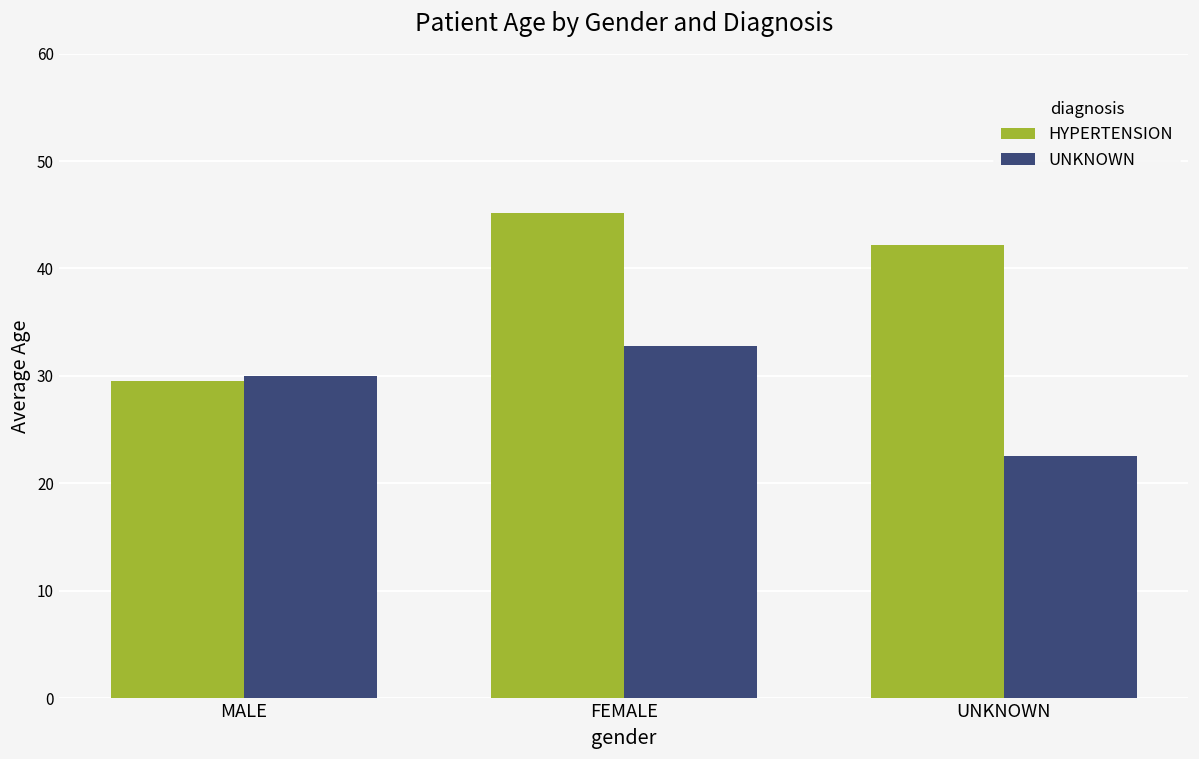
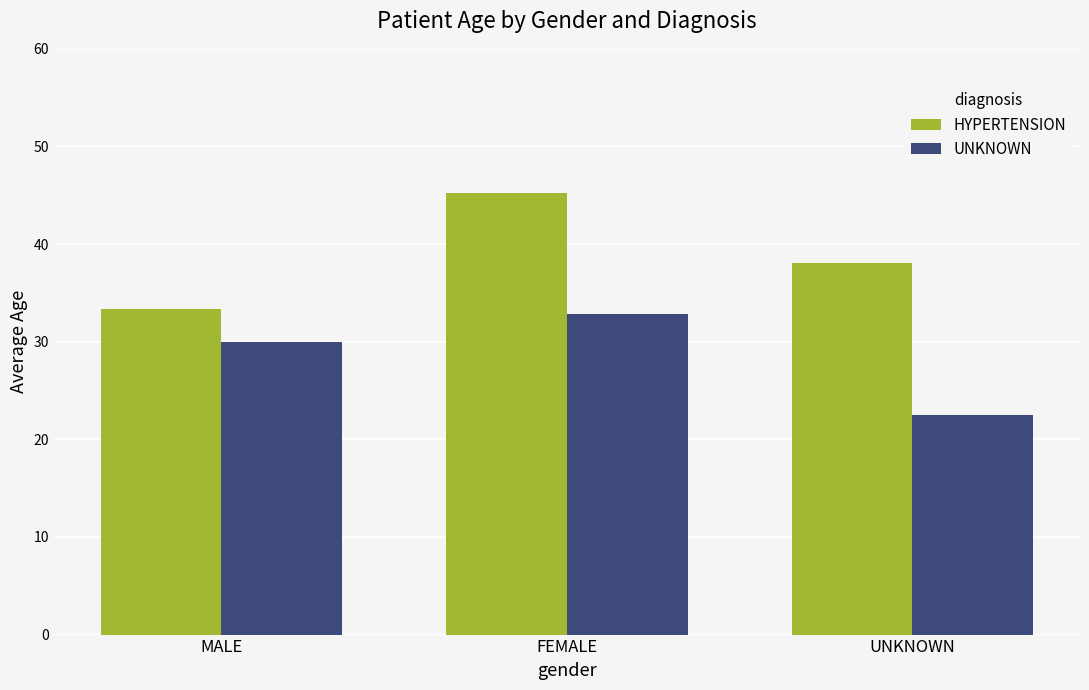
  {
    "HYPERTENSION": {
-     "MALE": 30,
+     "MALE": 33,
      "FEMALE": 45,
-     "UNKNOWN": 42
+     "UNKNOWN": 38
    },
    "UNKNOWN": {
      "MALE": 30,
      "FEMALE": 33,
      "UNKNOWN": 23
    }
  }
